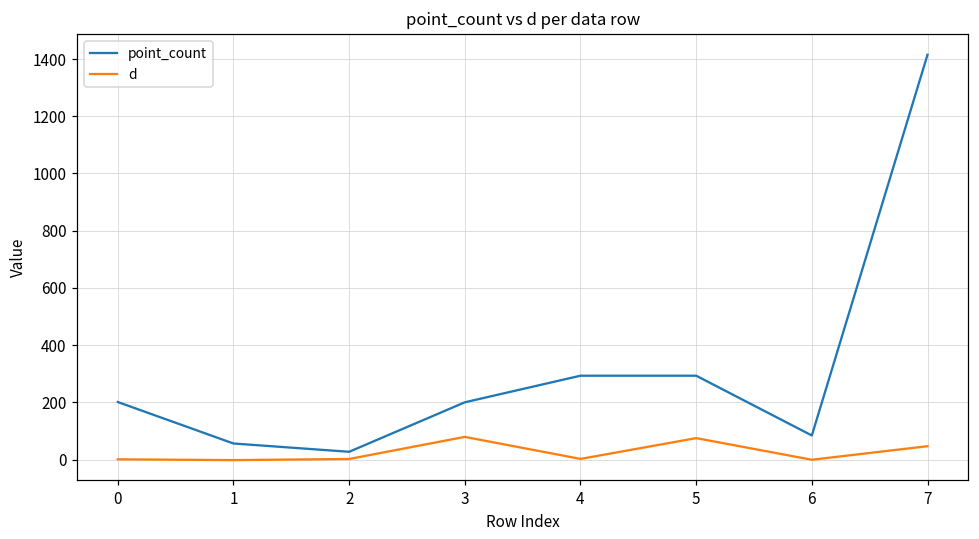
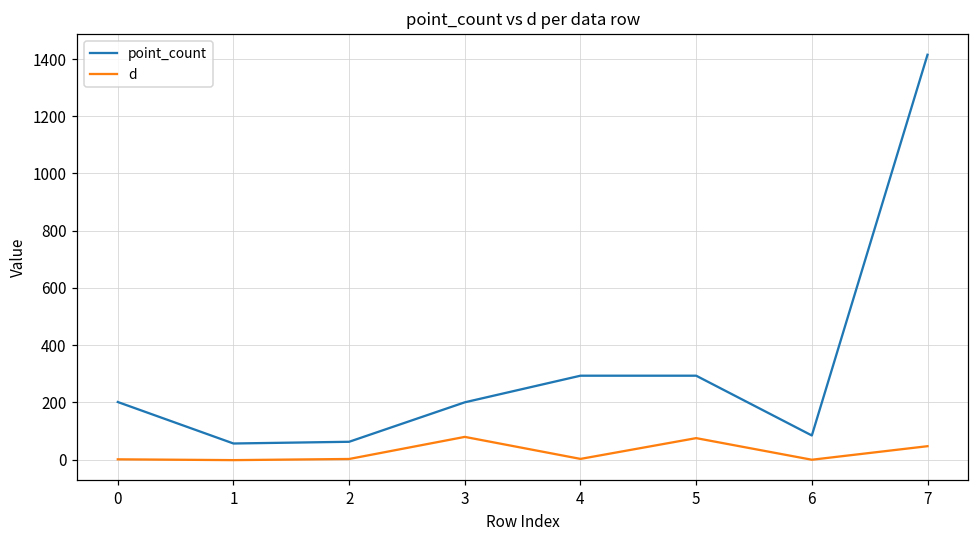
  {
    "point_count": {
      "0": 200,
      "1": 60,
-     "2": 30,
+     "2": 60,
      "3": 200,
      "4": 290,
      "5": 290,
      "6": 80,
      "7": 1420
    },
    "d": {
      "0": 0,
      "1": 0,
      "2": 0,
      "3": 80,
      "4": 0,
      "5": 70,
      "6": 0,
      "7": 50
    }
  }
